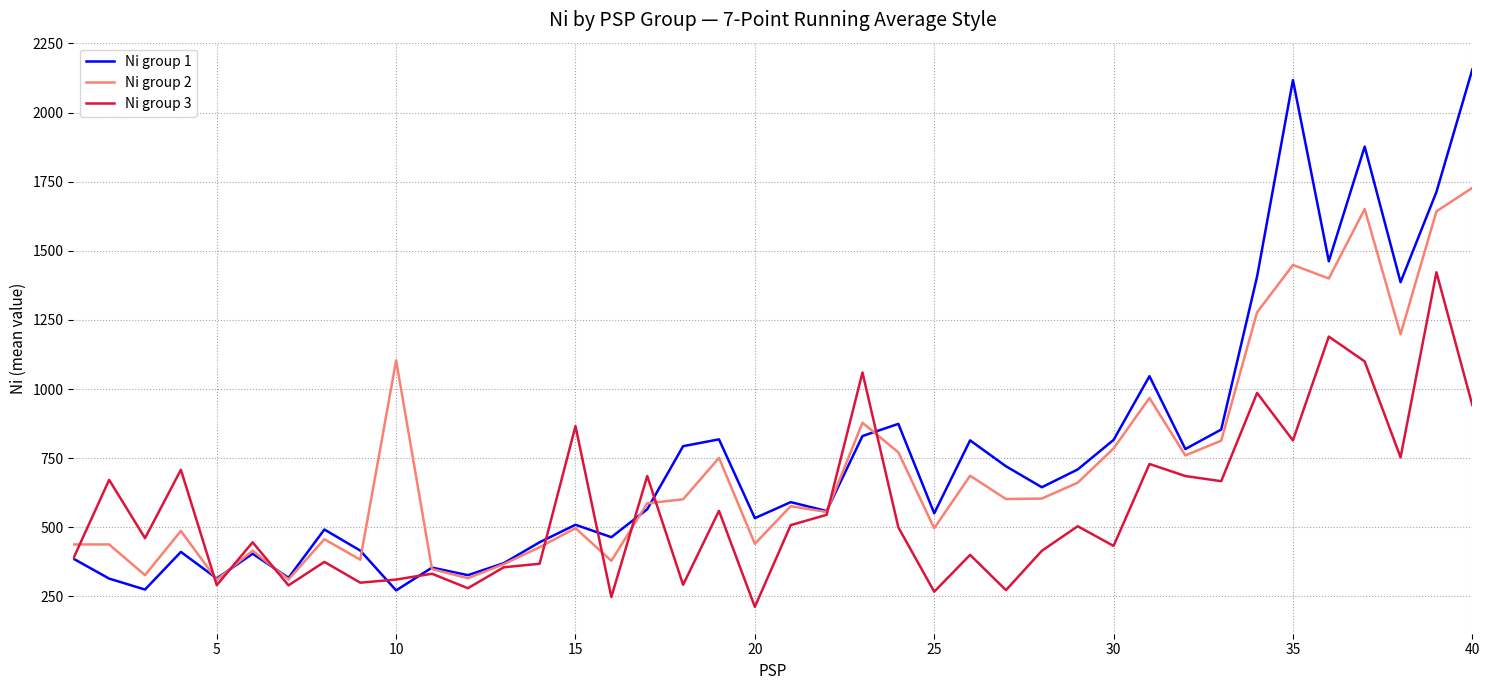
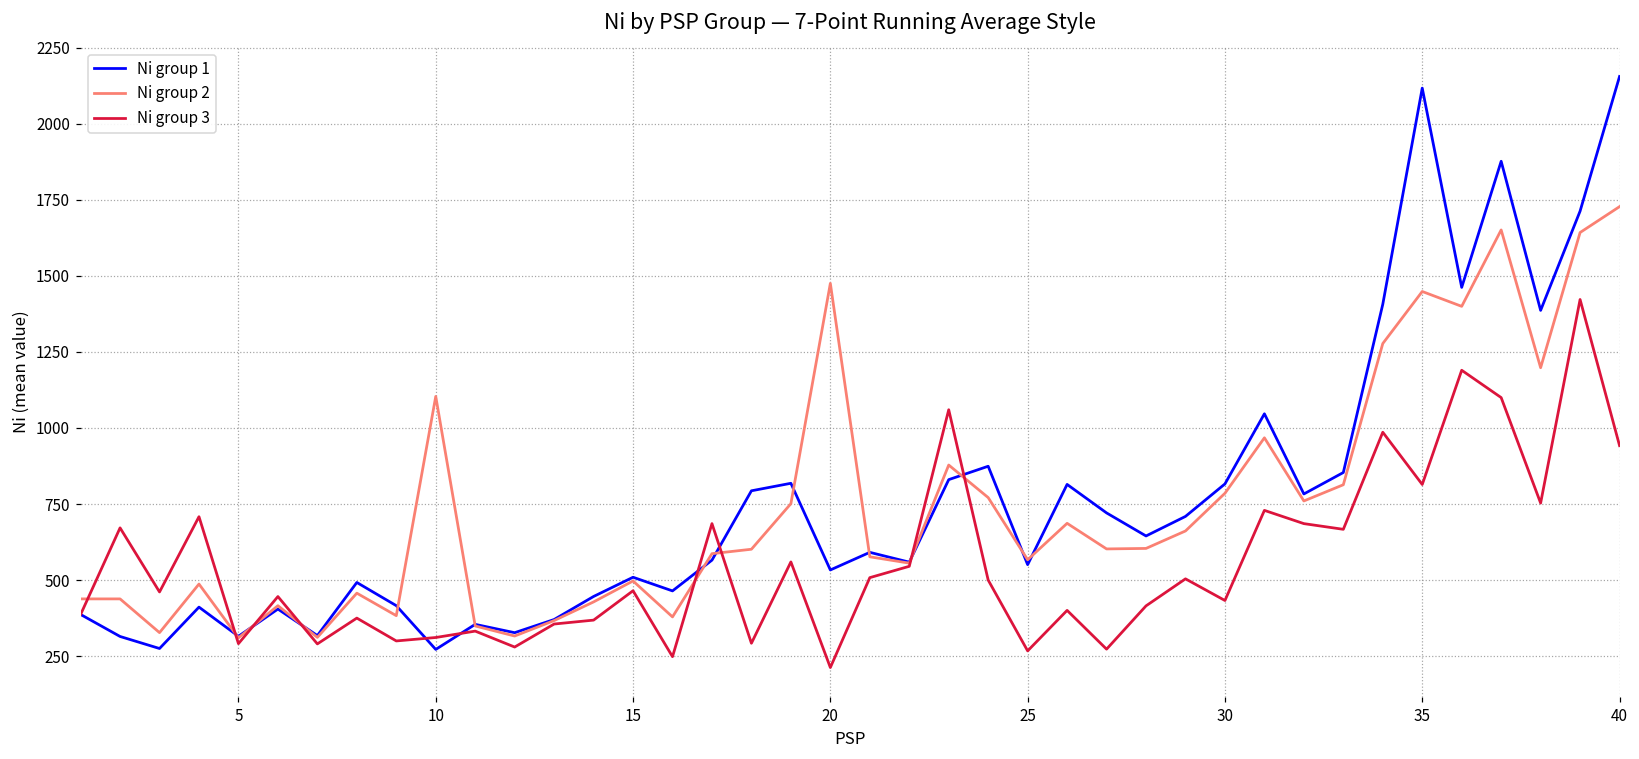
  {
    "Ni group 1": {
      "10": 270,
      "15": 510,
      "20": 530,
      "25": 550,
      "30": 820,
      "35": 2120,
      "40": 2160
    },
    "Ni group 2": {
      "10": 1100,
      "15": 500,
-     "20": 440,
-     "25": 500,
+     "20": 1480,
+     "25": 570,
      "30": 790,
      "35": 1450,
      "40": 1730
    },
    "Ni group 3": {
      "5": 290,
      "10": 310,
-     "15": 870,
+     "15": 460,
      "20": 210,
      "25": 270,
      "30": 430,
      "35": 810,
      "40": 940
    }
  }
